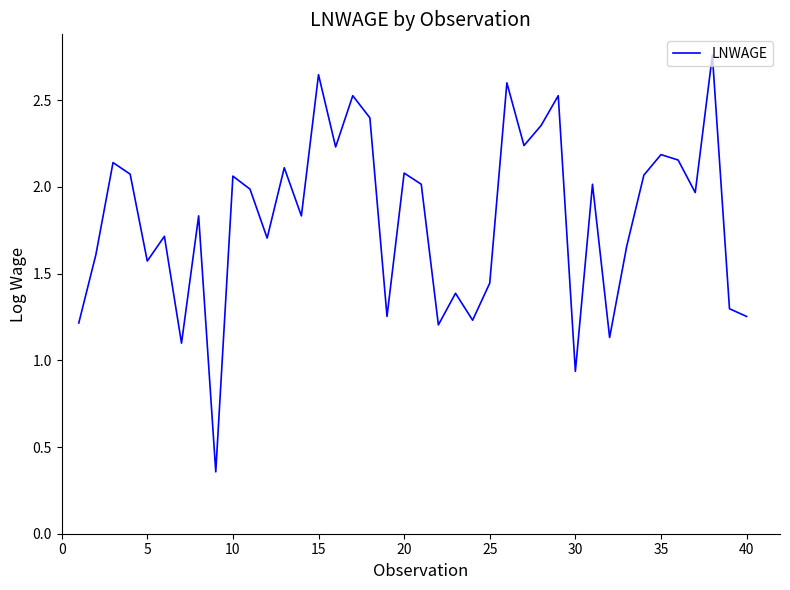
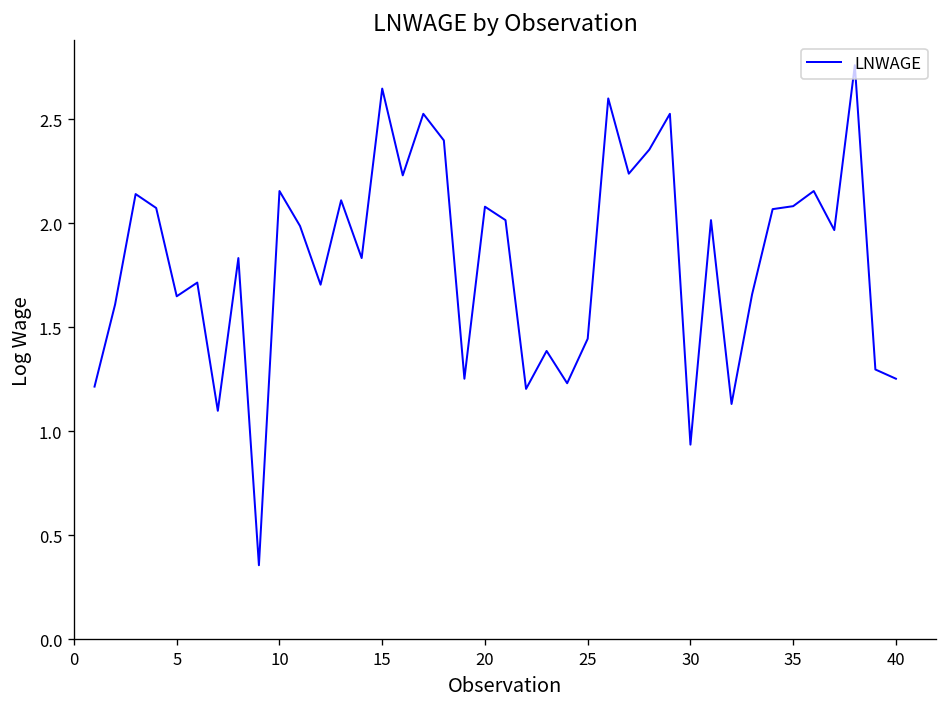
  {
-   "5": 1.57,
-   "10": 2.06,
+   "5": 1.65,
+   "10": 2.15,
    "15": 2.65,
    "20": 2.08,
    "25": 1.44,
    "30": 0.94,
-   "35": 2.19,
+   "35": 2.08,
    "40": 1.25
  }
